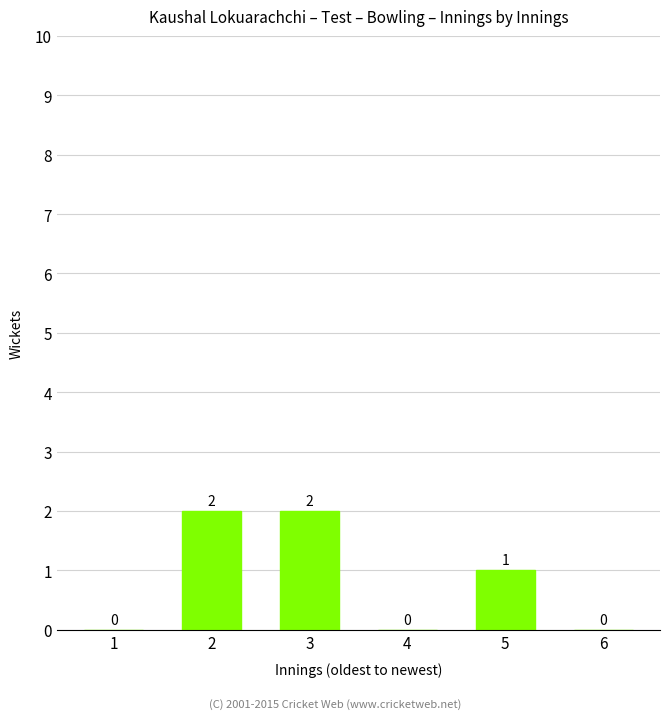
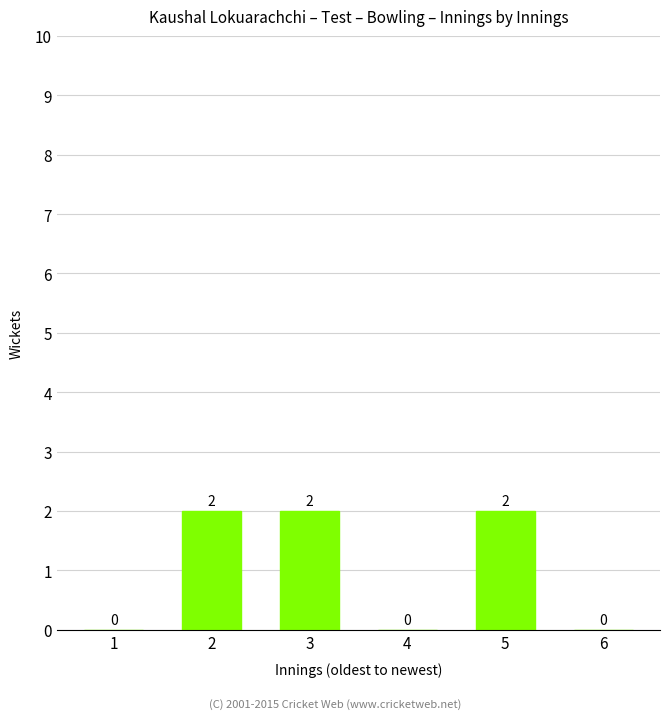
  {
    "1": 0,
    "2": 2,
    "3": 2,
    "4": 0,
-   "5": 1,
+   "5": 2,
    "6": 0
  }
